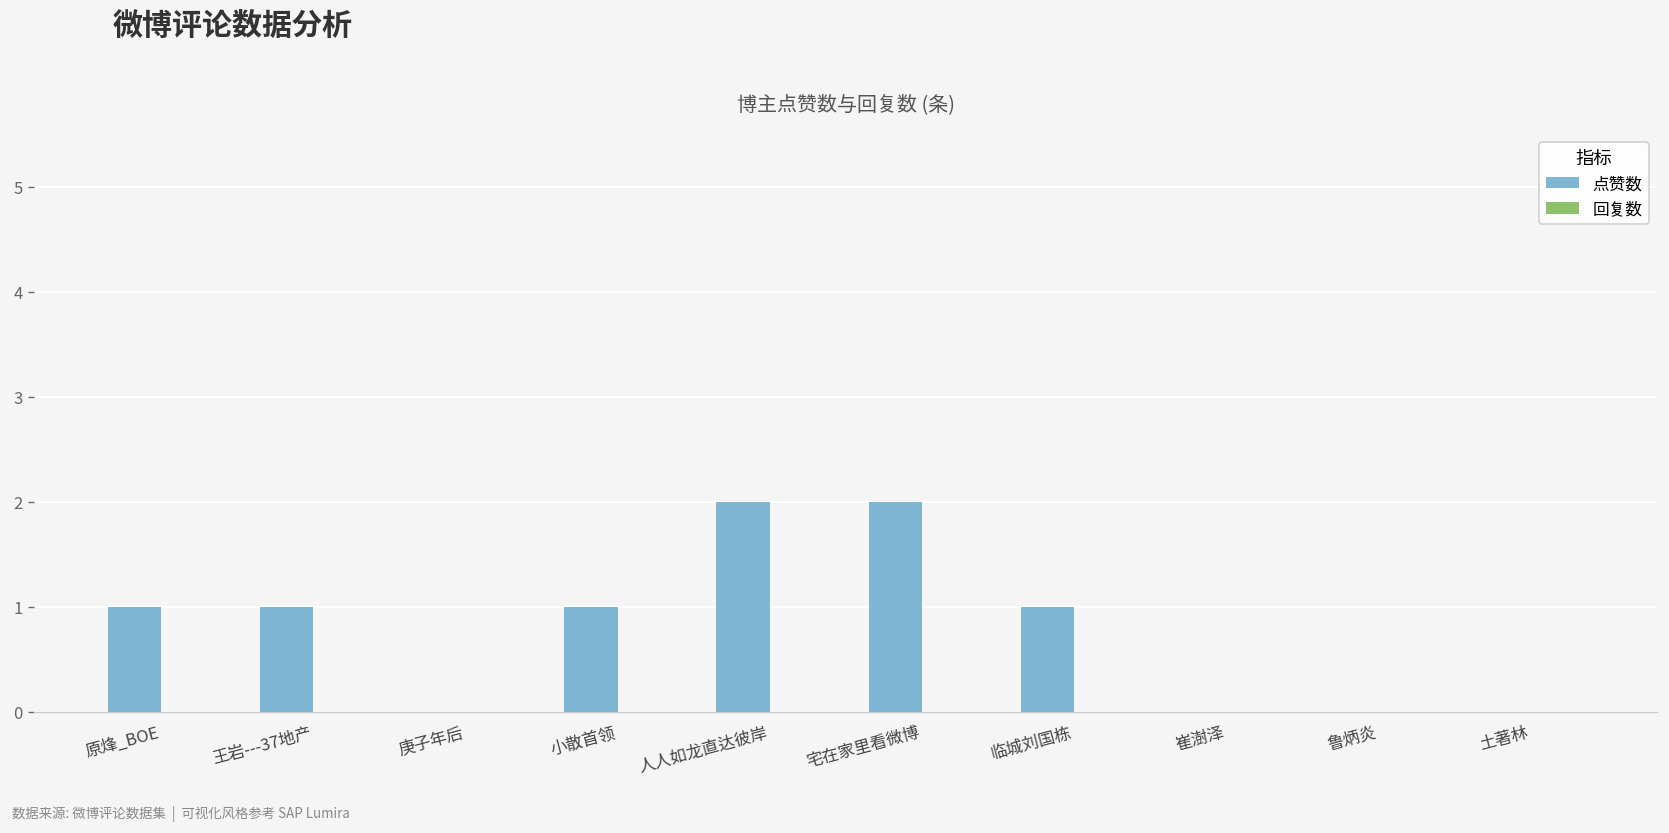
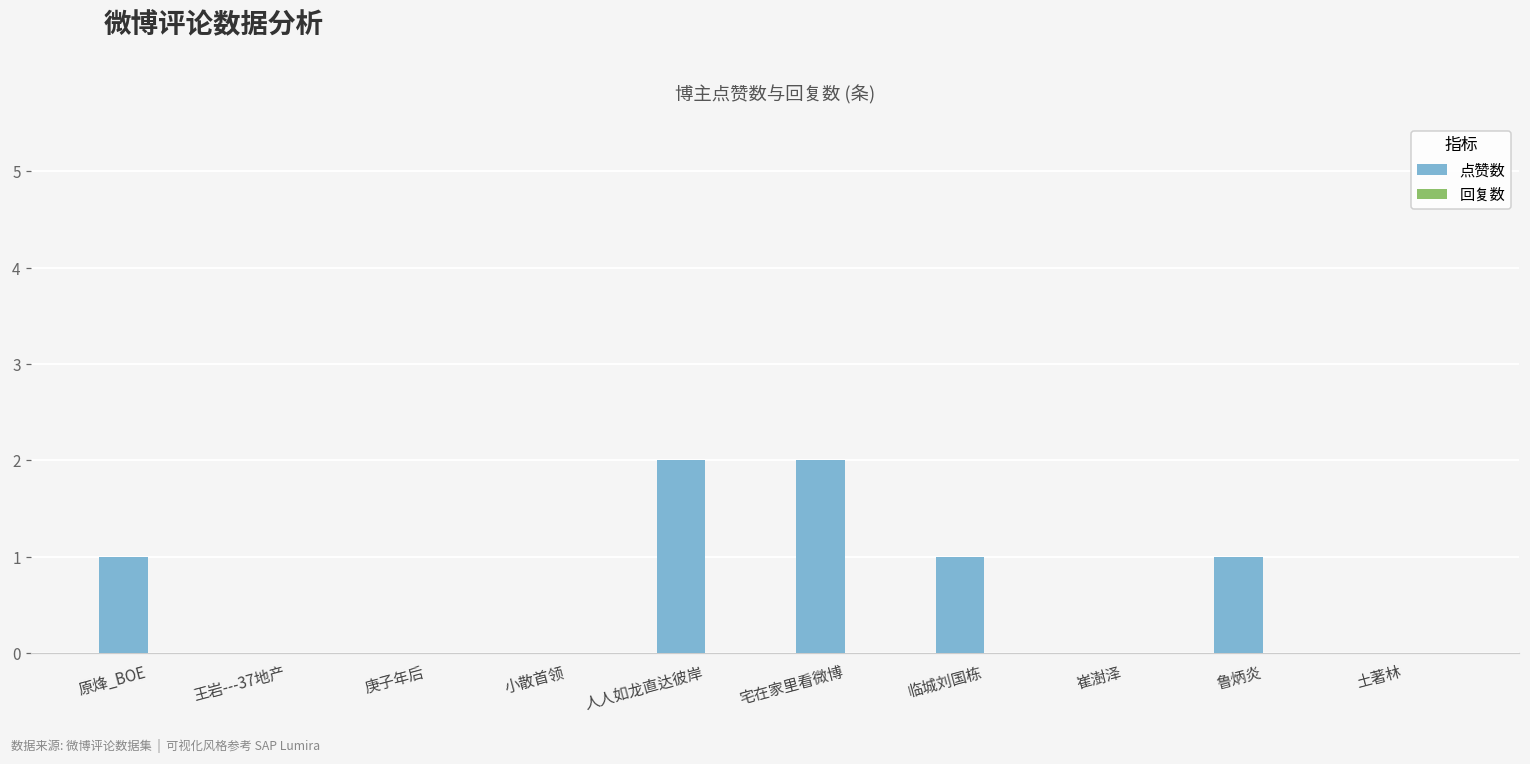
  {
    "点赞数": {
      "原烽_BOE": 1,
-     "王岩---37地产": 1,
+     "王岩---37地产": 0,
      "庚子年后": 0,
-     "小散首领": 1,
+     "小散首领": 0,
      "人人如龙直达彼岸": 2,
      "宅在家里看微博": 2,
      "临城刘国栋": 1,
      "崔澍泽": 0,
-     "鲁炳炎": 0,
+     "鲁炳炎": 1,
      "土著林": 0
    },
    "回复数": {
      "原烽_BOE": 0,
      "王岩---37地产": 0,
      "庚子年后": 0,
      "小散首领": 0,
      "人人如龙直达彼岸": 0,
      "宅在家里看微博": 0,
      "临城刘国栋": 0,
      "崔澍泽": 0,
      "鲁炳炎": 0,
      "土著林": 0
    }
  }
